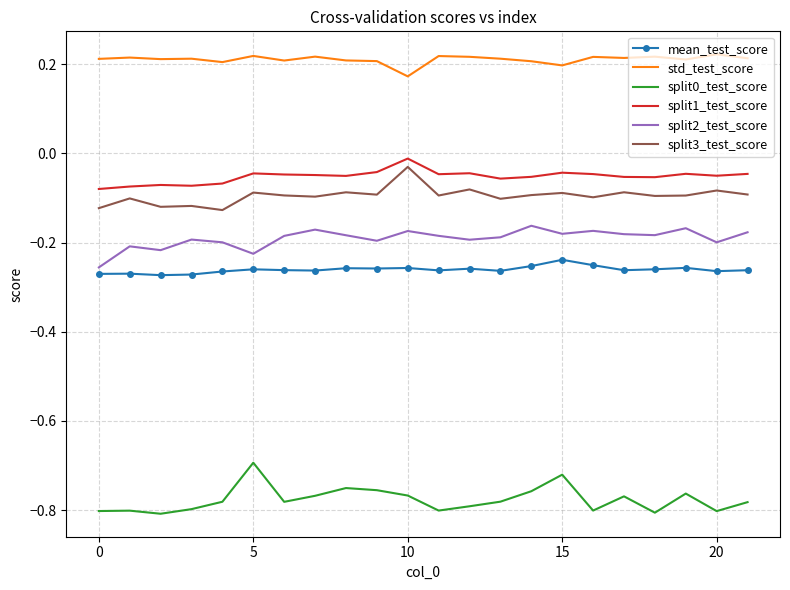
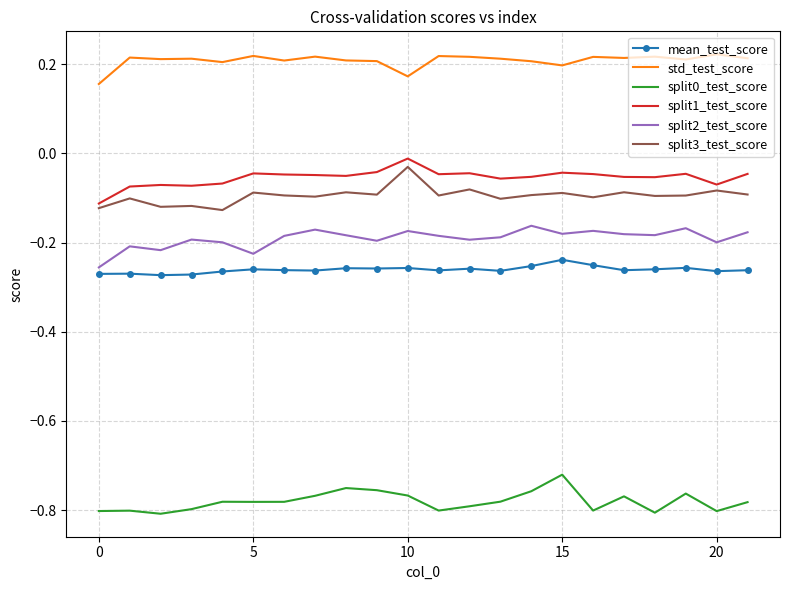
  {
    "mean_test_score": {
      "0": -0.27,
      "5": -0.26,
      "10": -0.26,
      "15": -0.24,
      "20": -0.26
    },
    "std_test_score": {
-     "0": 0.21,
+     "0": 0.16,
      "5": 0.22,
      "10": 0.17,
      "15": 0.20
    },
    "split0_test_score": {
      "0": -0.80,
-     "5": -0.69,
+     "5": -0.78,
      "10": -0.77,
      "15": -0.72,
      "20": -0.80
    },
    "split1_test_score": {
-     "0": -0.08,
+     "0": -0.11,
      "5": -0.04,
      "10": -0.01,
      "15": -0.04,
-     "20": -0.05
+     "20": -0.07
    },
    "split2_test_score": {
      "0": -0.26,
      "5": -0.23,
      "10": -0.17,
      "15": -0.18,
      "20": -0.20
    },
    "split3_test_score": {
      "0": -0.12,
      "5": -0.09,
      "10": -0.03,
      "15": -0.09,
      "20": -0.08
    }
  }
